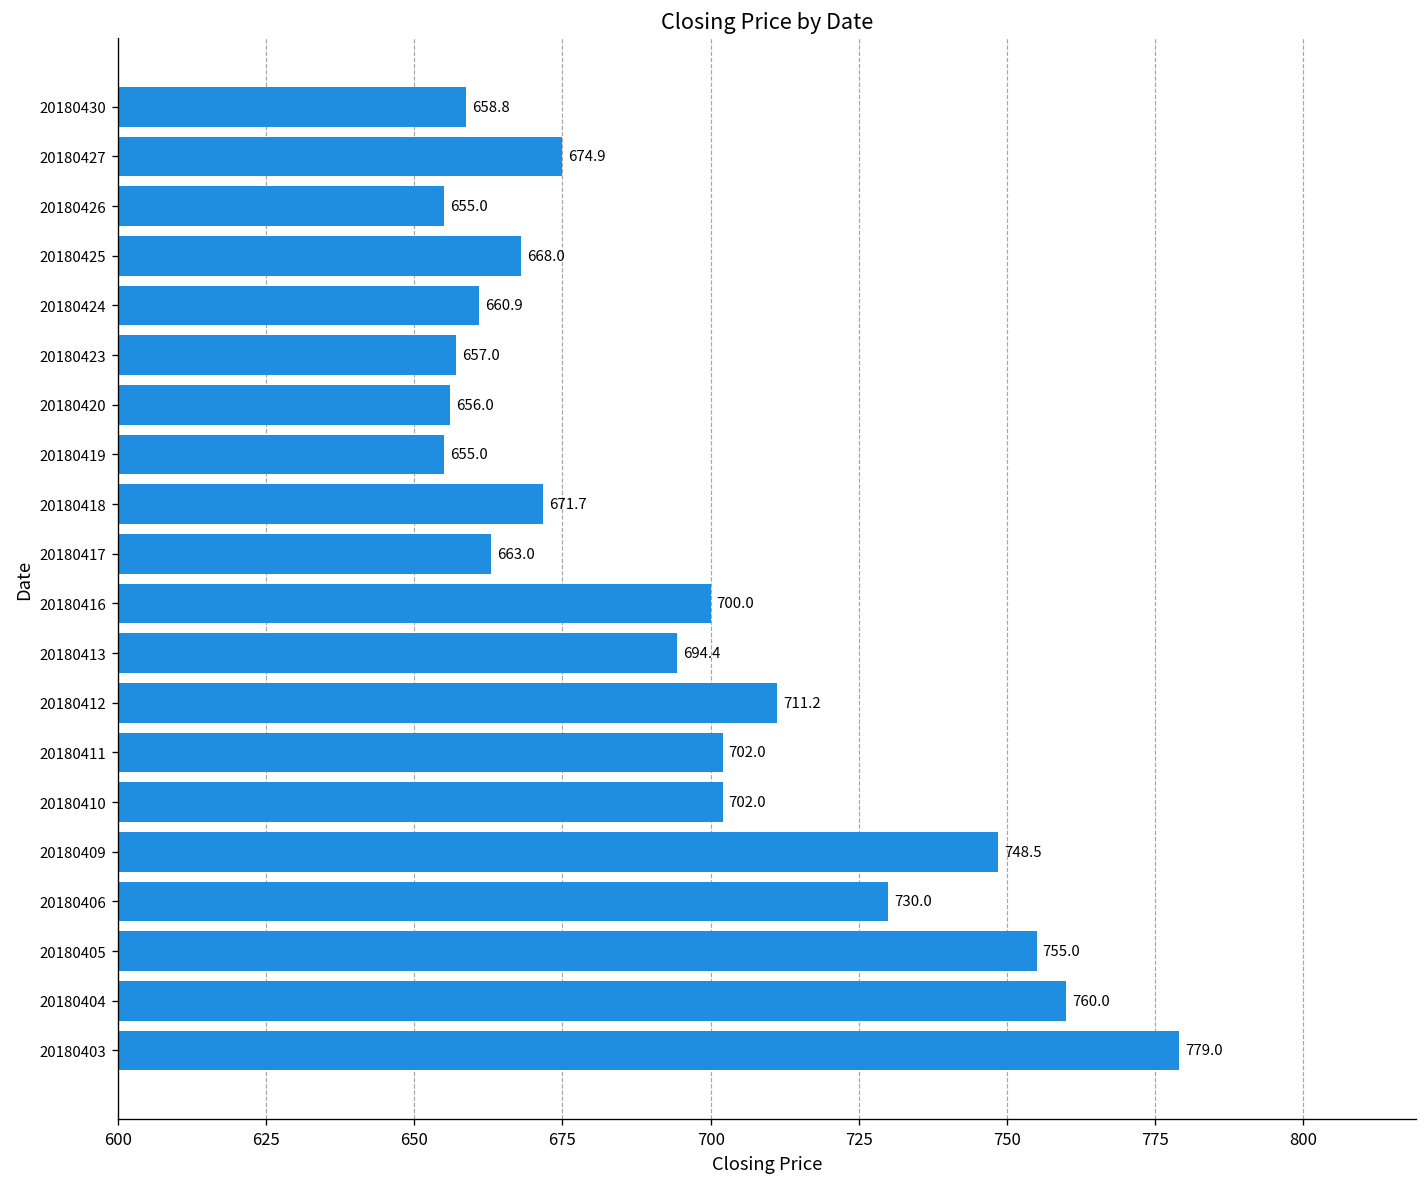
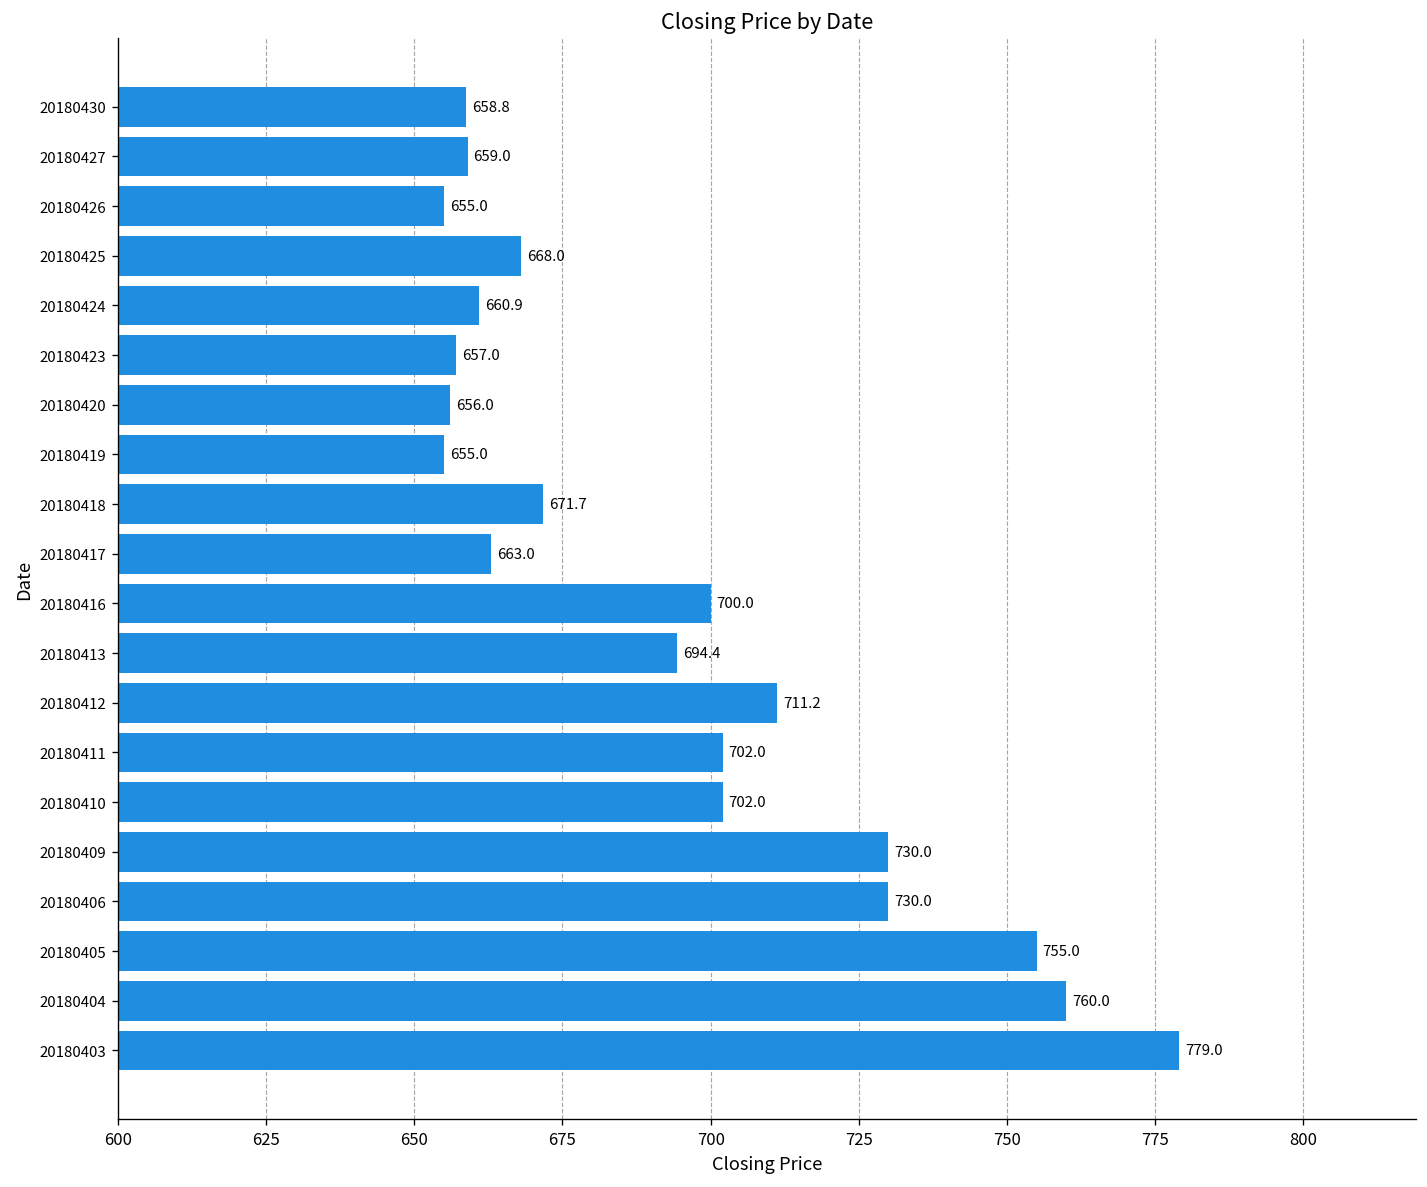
  {
    "20180430": 658.8,
-   "20180427": 674.9,
+   "20180427": 659.0,
    "20180426": 655.0,
    "20180425": 668.0,
    "20180424": 660.9,
    "20180423": 657.0,
    "20180420": 656.0,
    "20180419": 655.0,
    "20180418": 671.7,
    "20180417": 663.0,
    "20180416": 700.0,
    "20180413": 694.4,
    "20180412": 711.2,
    "20180411": 702.0,
    "20180410": 702.0,
-   "20180409": 748.5,
+   "20180409": 730.0,
    "20180406": 730.0,
    "20180405": 755.0,
    "20180404": 760.0,
    "20180403": 779.0
  }
